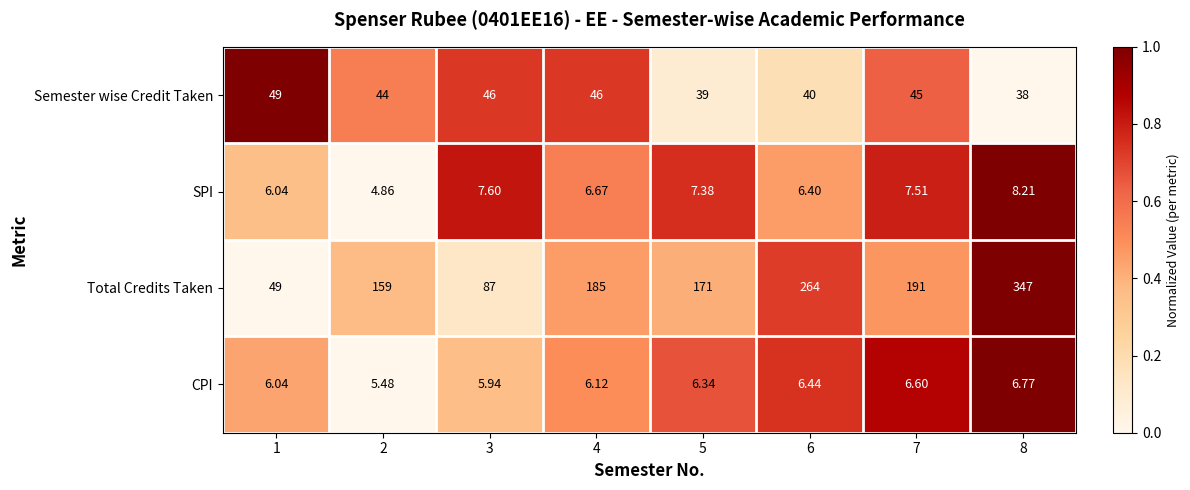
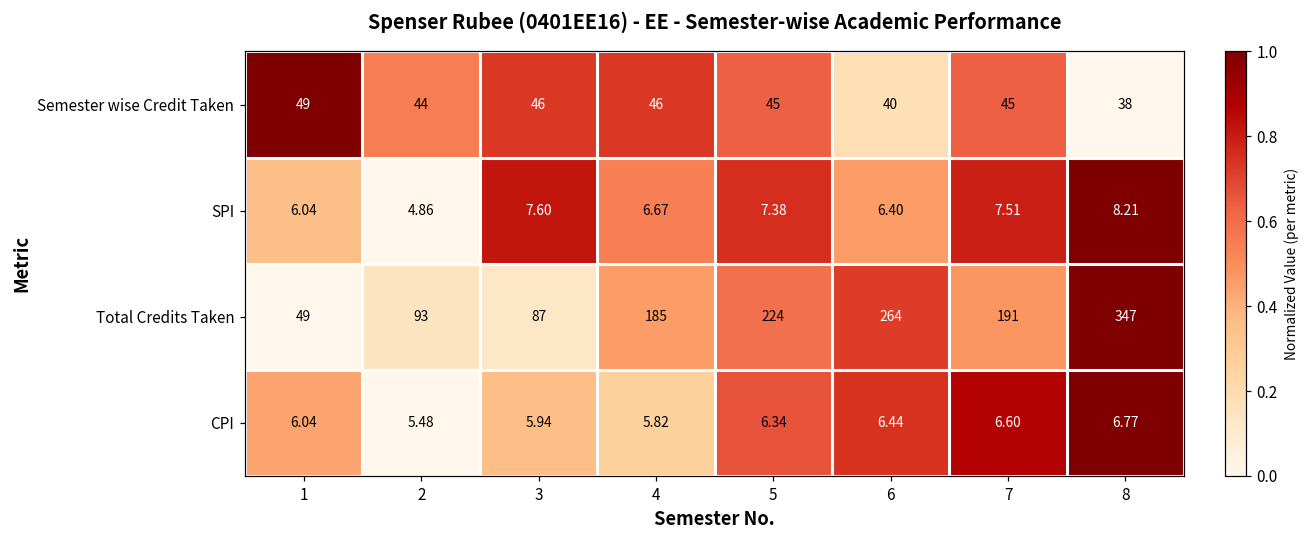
  {
    "Semester wise Credit Taken": {
      "1": 49,
      "2": 44,
      "3": 46,
      "4": 46,
-     "5": 39,
+     "5": 45,
      "6": 40,
      "7": 45,
      "8": 38
    },
    "SPI": {
      "1": 6.04,
      "2": 4.86,
      "3": 7.60,
      "4": 6.67,
      "5": 7.38,
      "6": 6.40,
      "7": 7.51,
      "8": 8.21
    },
    "Total Credits Taken": {
      "1": 49,
-     "2": 159,
+     "2": 93,
      "3": 87,
      "4": 185,
-     "5": 171,
+     "5": 224,
      "6": 264,
      "7": 191,
      "8": 347
    },
    "CPI": {
      "1": 6.04,
      "2": 5.48,
      "3": 5.94,
-     "4": 6.12,
+     "4": 5.82,
      "5": 6.34,
      "6": 6.44,
      "7": 6.60,
      "8": 6.77
    }
  }
